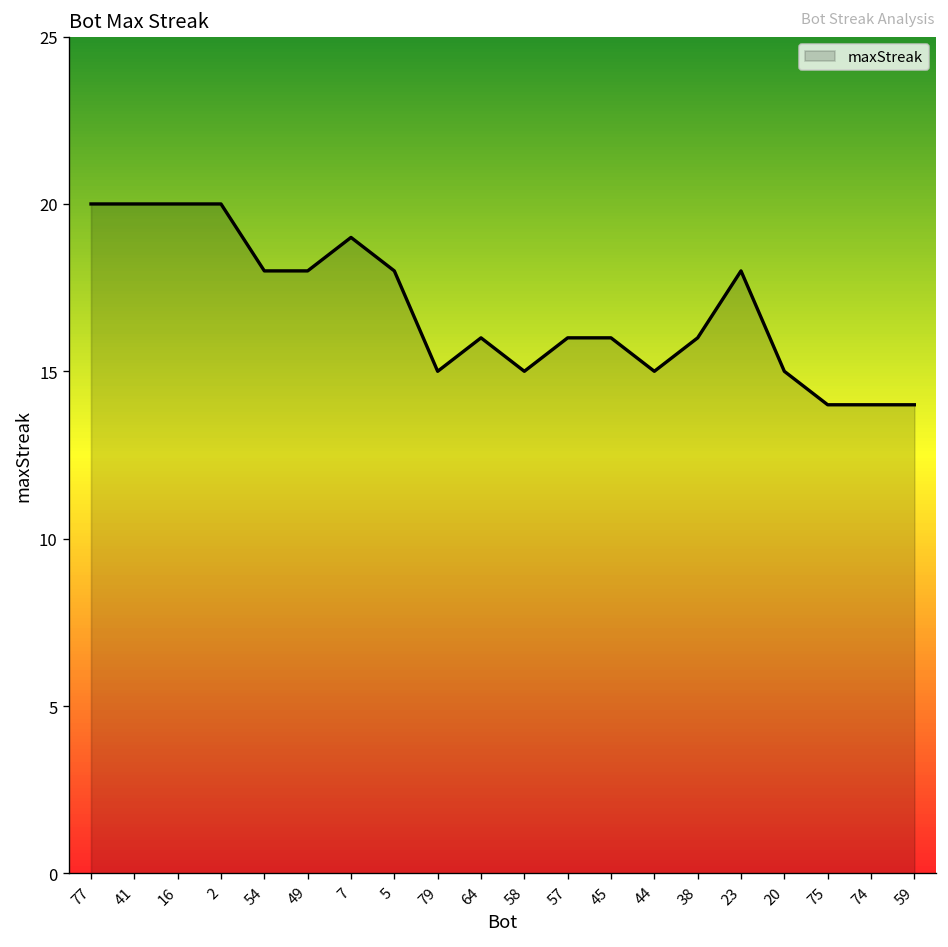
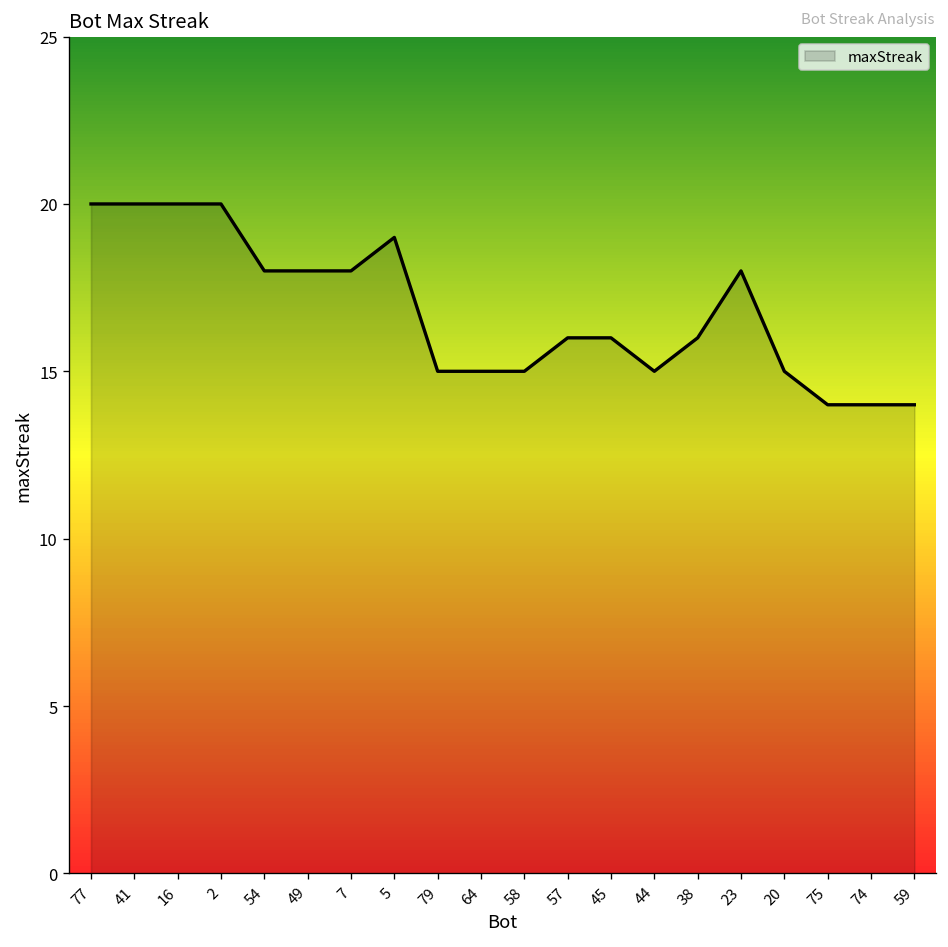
  {
    "77": 20,
    "41": 20,
    "16": 20,
    "2": 20,
    "54": 18,
    "49": 18,
-   "7": 19,
-   "5": 18,
+   "7": 18,
+   "5": 19,
    "79": 15,
-   "64": 16,
+   "64": 15,
    "58": 15,
    "57": 16,
    "45": 16,
    "44": 15,
    "38": 16,
    "23": 18,
    "20": 15,
    "75": 14,
    "74": 14,
    "59": 14
  }
